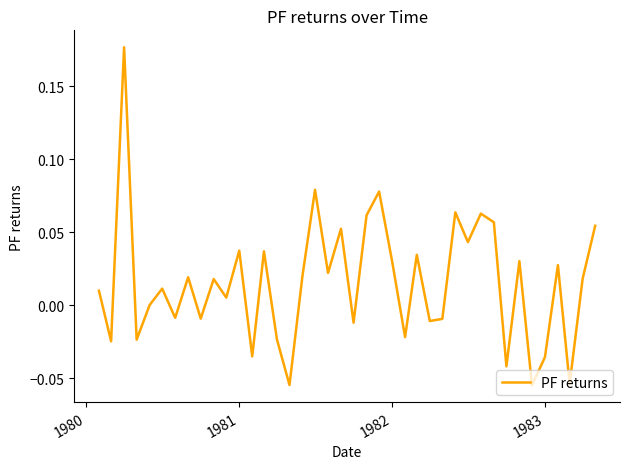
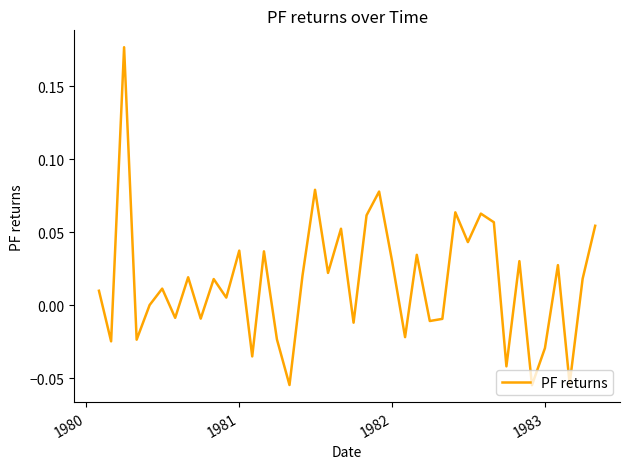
  {
    "1981": 0.037,
    "1982": 0.030,
-   "1983": -0.036
+   "1983": -0.029
  }
